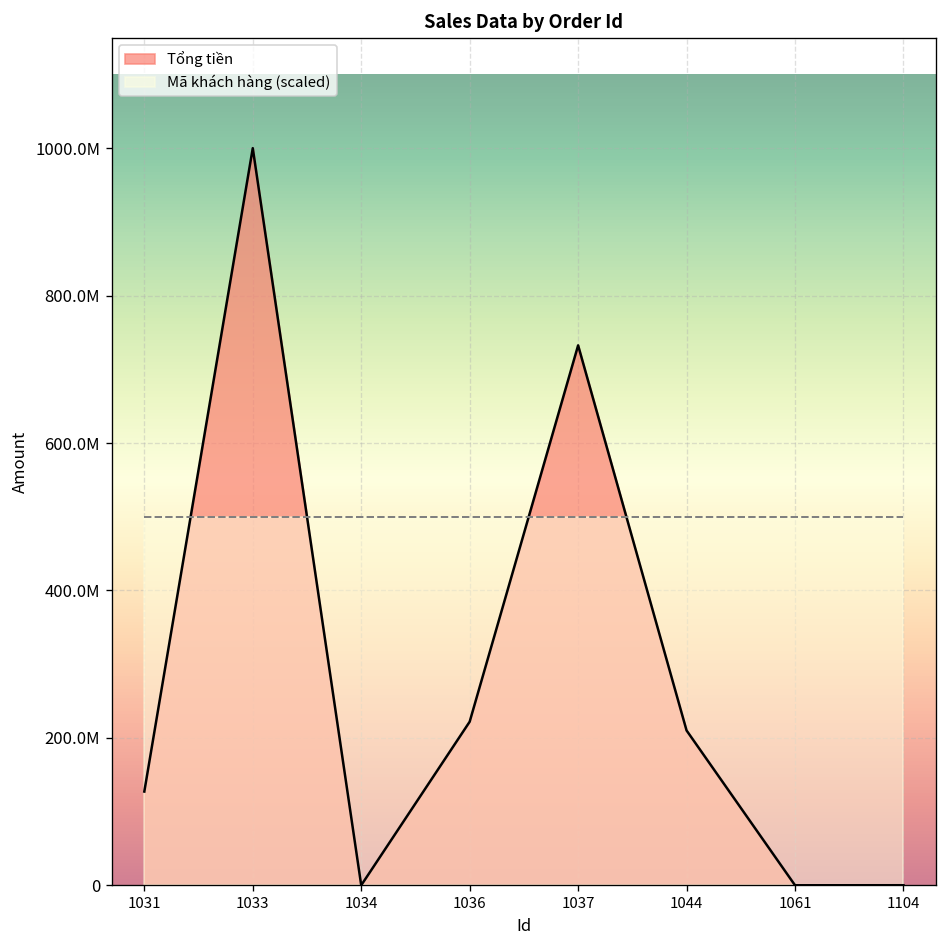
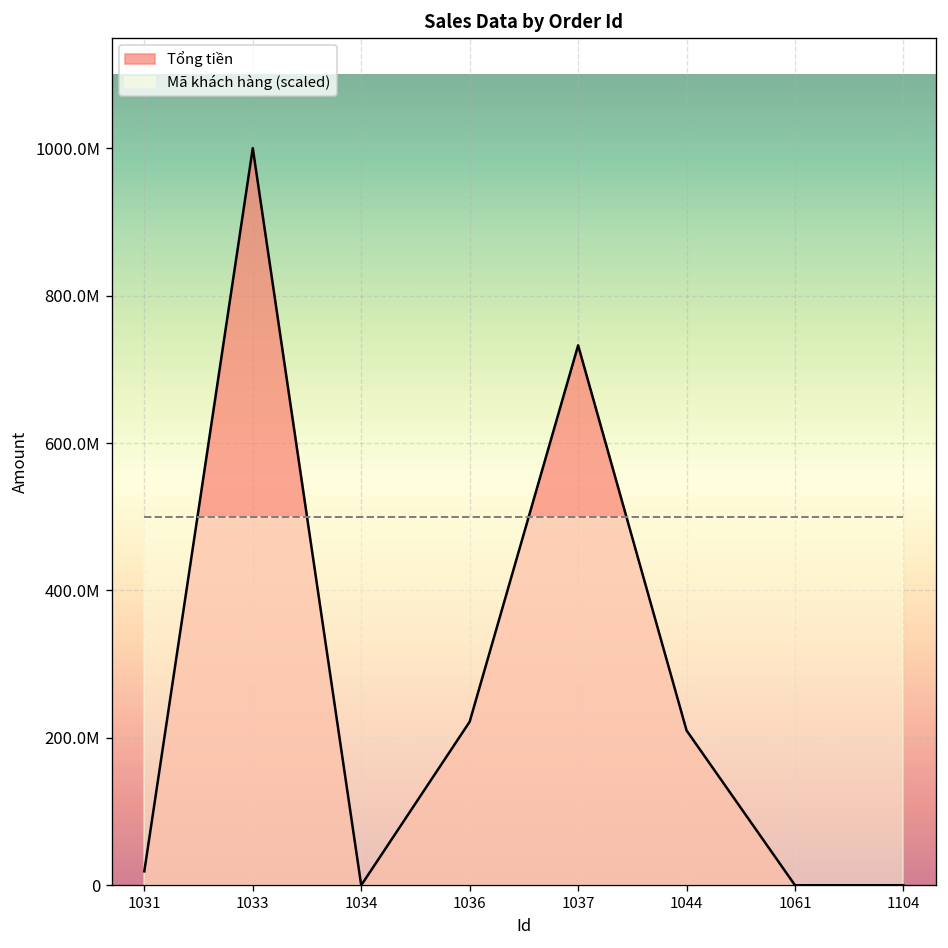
  {
    "Tổng tiền": {
-     "1031": 130000000,
+     "1031": 20000000,
      "1033": 1000000000,
      "1034": 0,
      "1036": 220000000,
      "1037": 730000000,
      "1044": 210000000,
      "1061": 0,
      "1104": 0
    },
    "Mã khách hàng (scaled)": {
      "1031": 500000000,
      "1033": 500000000,
      "1034": 500000000,
      "1036": 500000000,
      "1037": 500000000,
      "1044": 500000000,
      "1061": 500000000,
      "1104": 500000000
    }
  }
